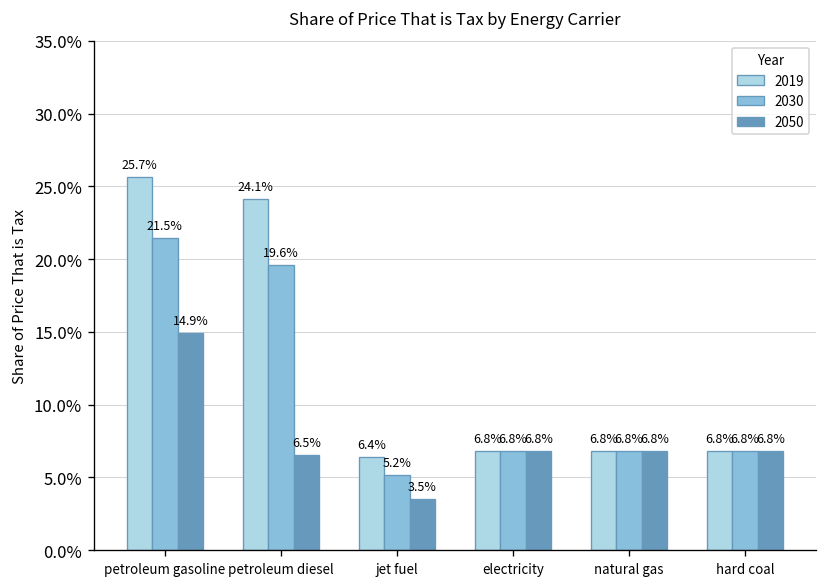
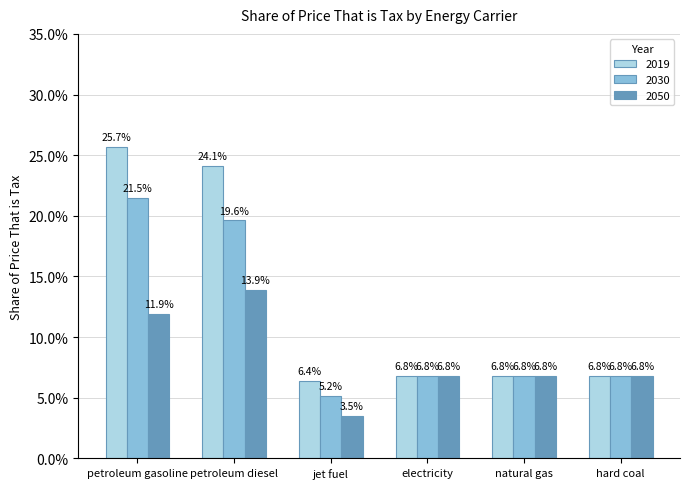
  {
    "2050": {
-     "petroleum gasoline": "14.9%",
-     "petroleum diesel": "6.5%",
+     "petroleum gasoline": "11.9%",
+     "petroleum diesel": "13.9%",
      "jet fuel": "3.5%",
      "electricity": "6.8%",
      "natural gas": "6.8%",
      "hard coal": "6.8%"
    }
  }
